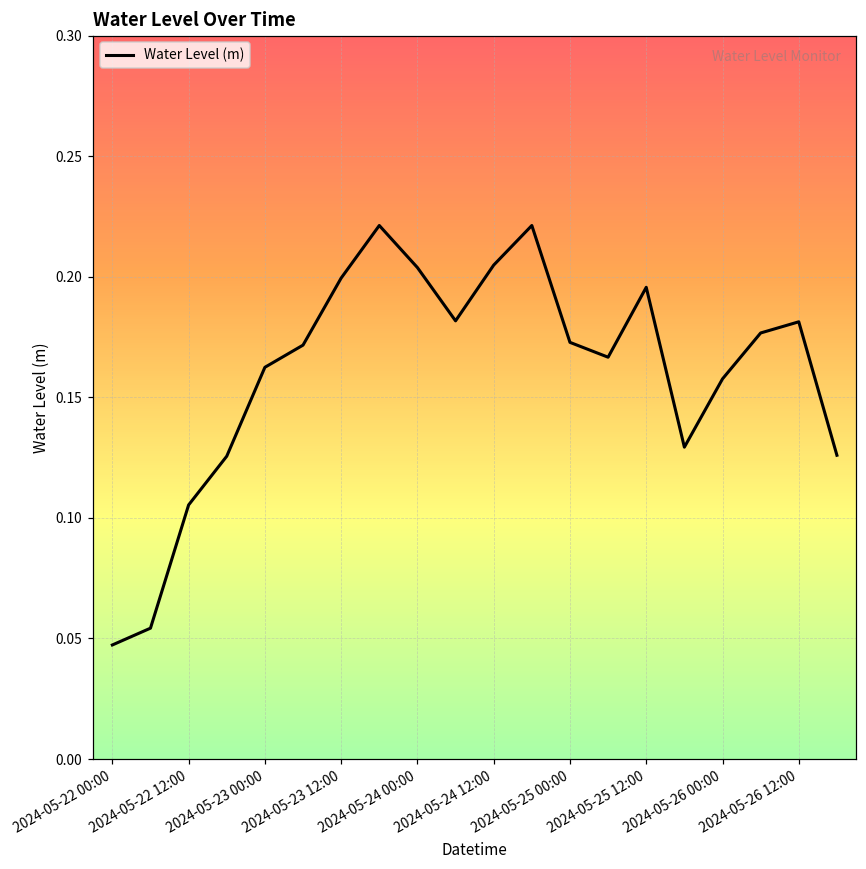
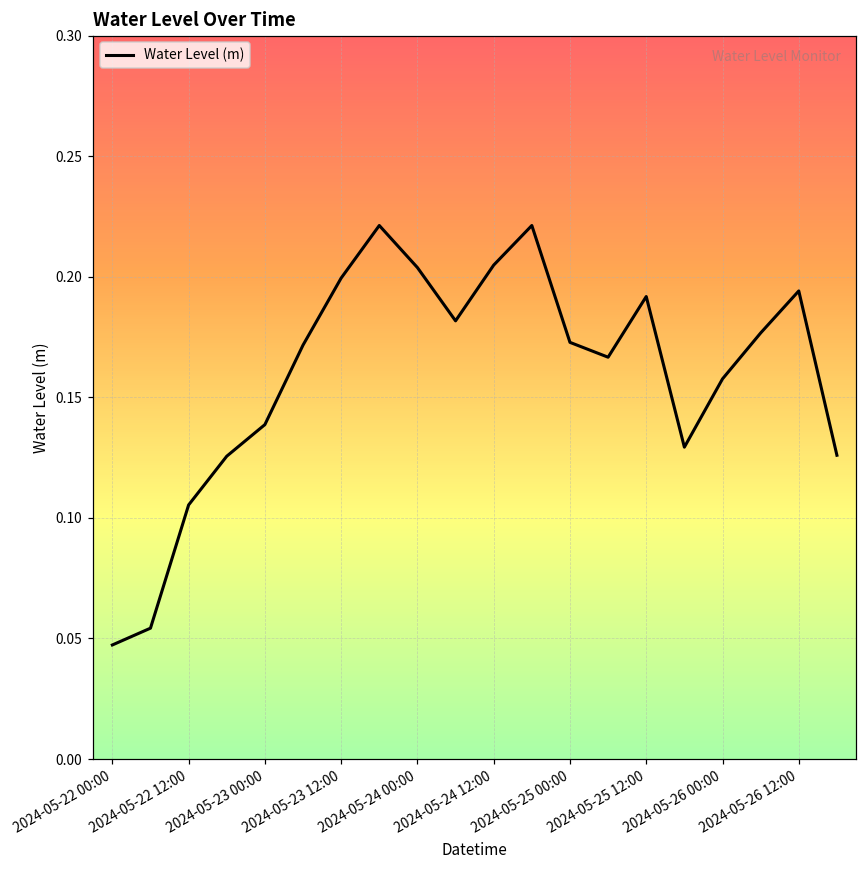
  {
    "2024-05-22 00:00": 0.047,
    "2024-05-22 12:00": 0.105,
-   "2024-05-23 00:00": 0.162,
+   "2024-05-23 00:00": 0.139,
    "2024-05-23 12:00": 0.199,
    "2024-05-24 00:00": 0.204,
    "2024-05-24 12:00": 0.205,
    "2024-05-25 00:00": 0.173,
-   "2024-05-25 12:00": 0.196,
+   "2024-05-25 12:00": 0.192,
    "2024-05-26 00:00": 0.158,
-   "2024-05-26 12:00": 0.181
+   "2024-05-26 12:00": 0.194
  }
